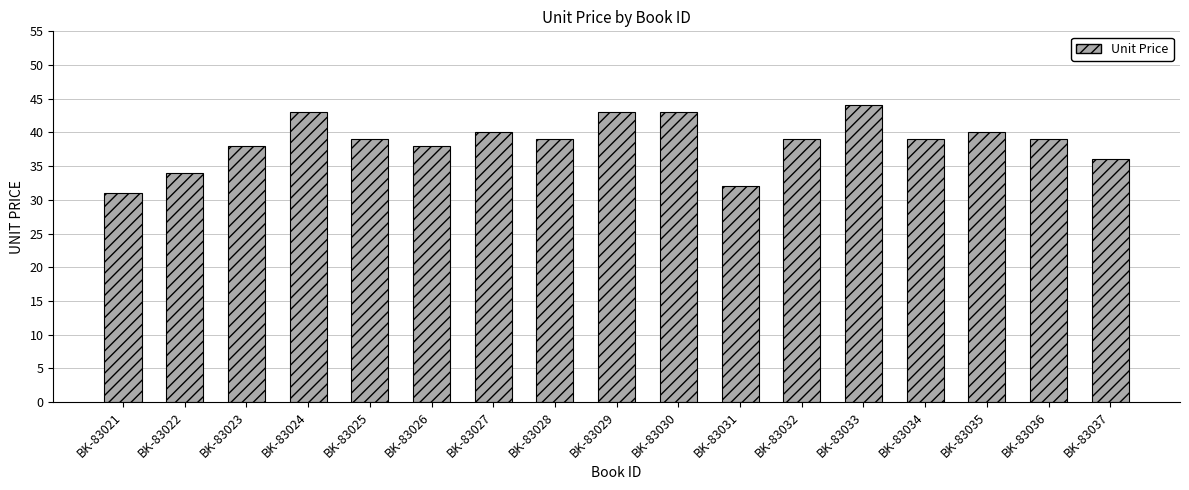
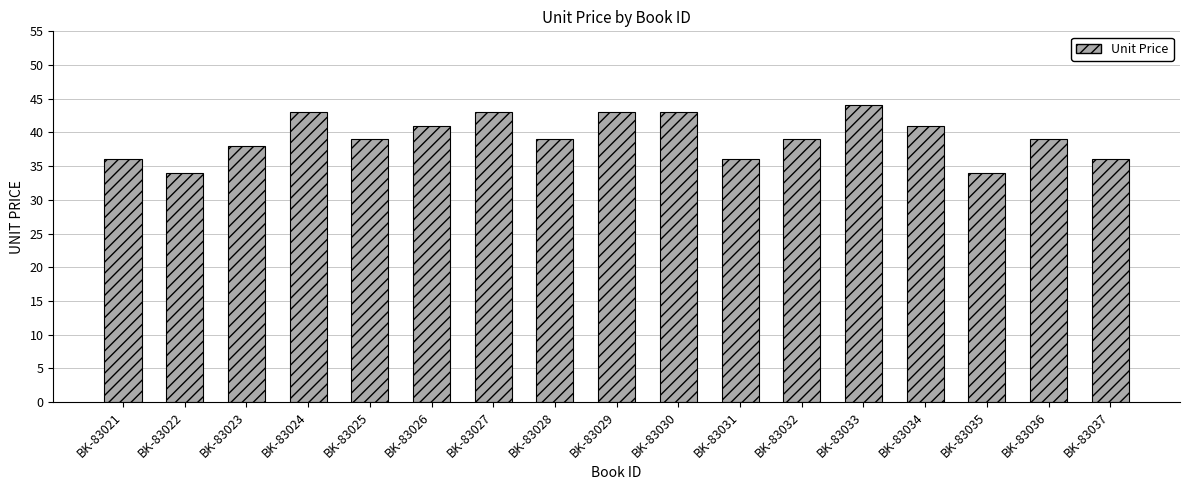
  {
-   "BK-83021": 31,
+   "BK-83021": 36,
    "BK-83022": 34,
    "BK-83023": 38,
    "BK-83024": 43,
    "BK-83025": 39,
-   "BK-83026": 38,
-   "BK-83027": 40,
+   "BK-83026": 41,
+   "BK-83027": 43,
    "BK-83028": 39,
    "BK-83029": 43,
    "BK-83030": 43,
-   "BK-83031": 32,
+   "BK-83031": 36,
    "BK-83032": 39,
    "BK-83033": 44,
-   "BK-83034": 39,
-   "BK-83035": 40,
+   "BK-83034": 41,
+   "BK-83035": 34,
    "BK-83036": 39,
    "BK-83037": 36
  }
